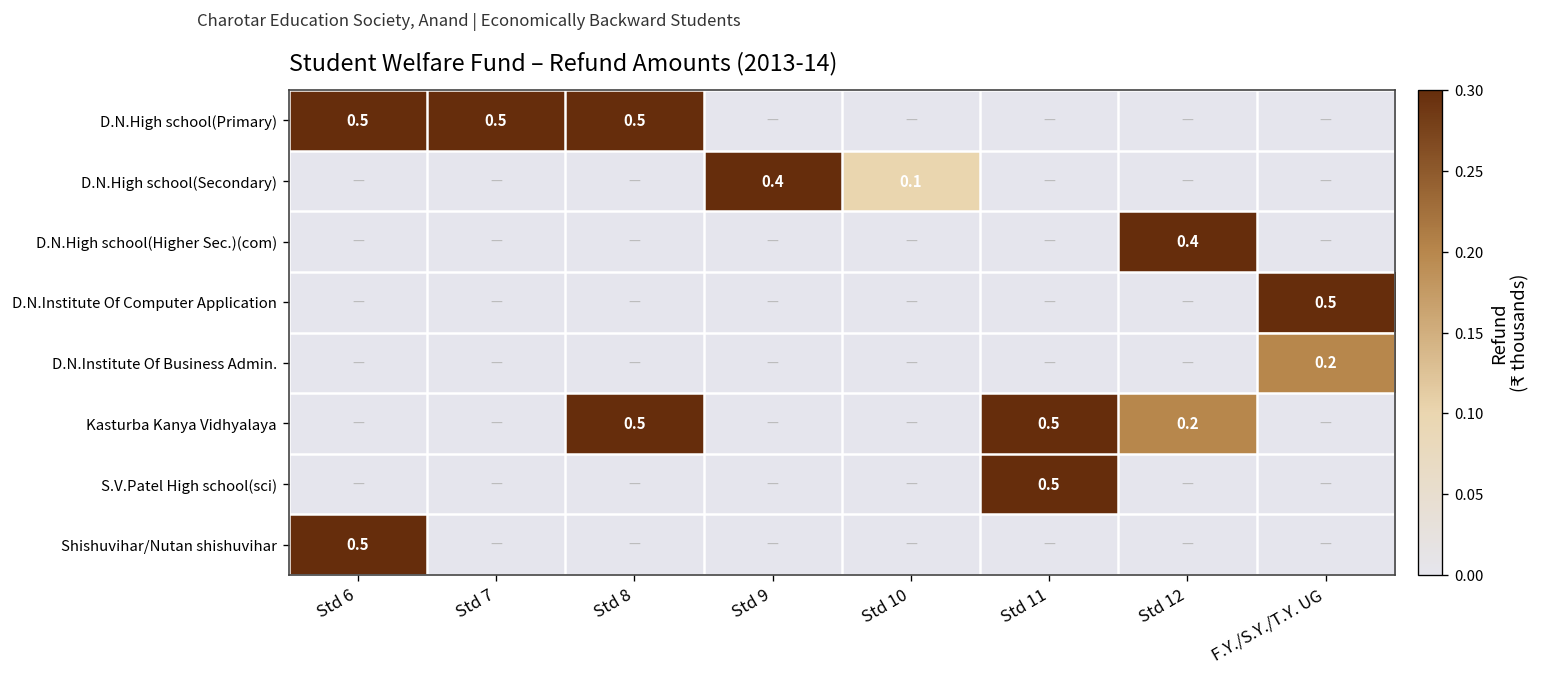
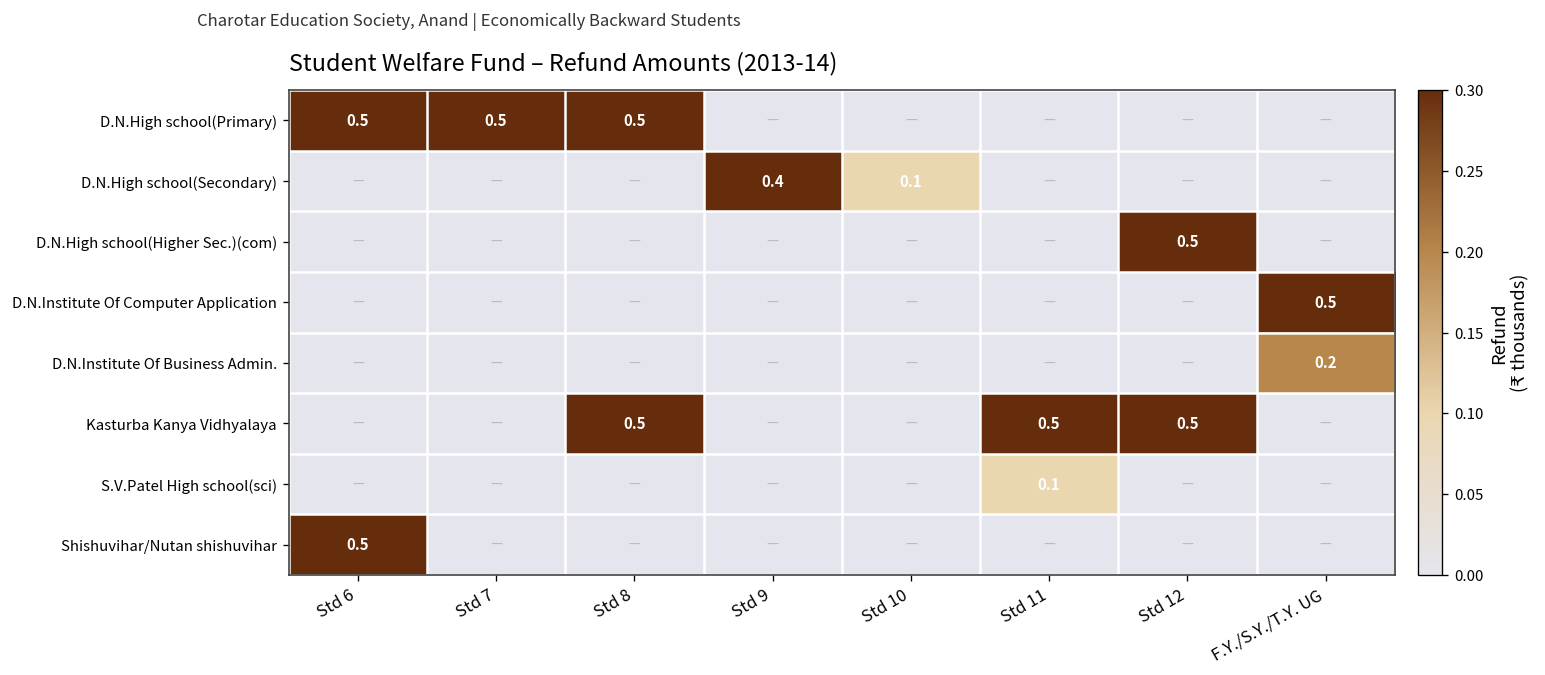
  {
    "D.N.High school(Primary)": {
      "Std 6": 0.5,
      "Std 7": 0.5,
      "Std 8": 0.5
    },
    "D.N.High school(Secondary)": {
      "Std 9": 0.4,
      "Std 10": 0.1
    },
    "D.N.High school(Higher Sec.)(com)": {
-     "Std 12": 0.4
+     "Std 12": 0.5
    },
    "D.N.Institute Of Computer Application": {
      "F.Y./S.Y./T.Y. UG": 0.5
    },
    "D.N.Institute Of Business Admin.": {
      "F.Y./S.Y./T.Y. UG": 0.2
    },
    "Kasturba Kanya Vidhyalaya": {
      "Std 8": 0.5,
      "Std 11": 0.5,
-     "Std 12": 0.2
+     "Std 12": 0.5
    },
    "S.V.Patel High school(sci)": {
-     "Std 11": 0.5
+     "Std 11": 0.1
    },
    "Shishuvihar/Nutan shishuvihar": {
      "Std 6": 0.5
    }
  }
